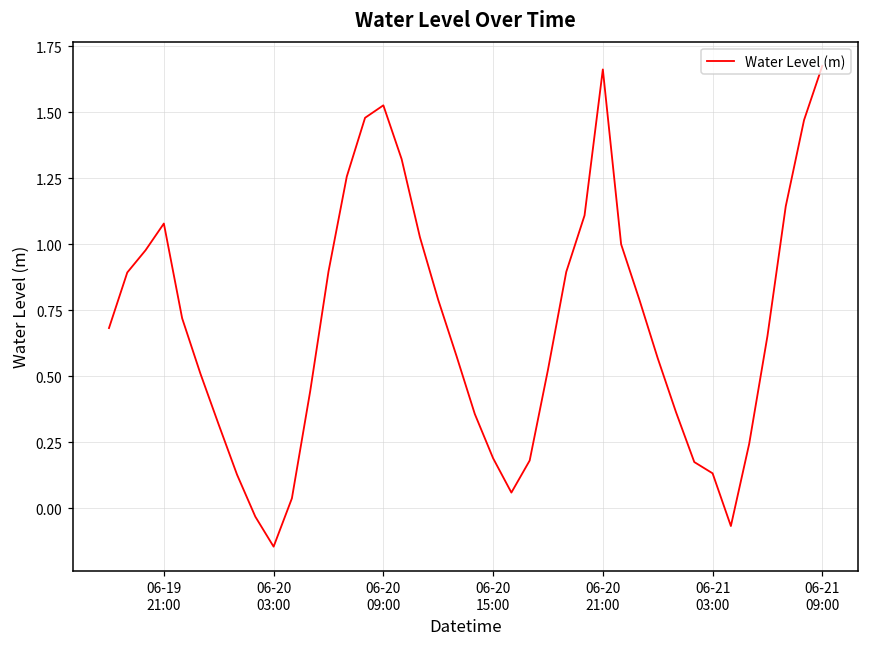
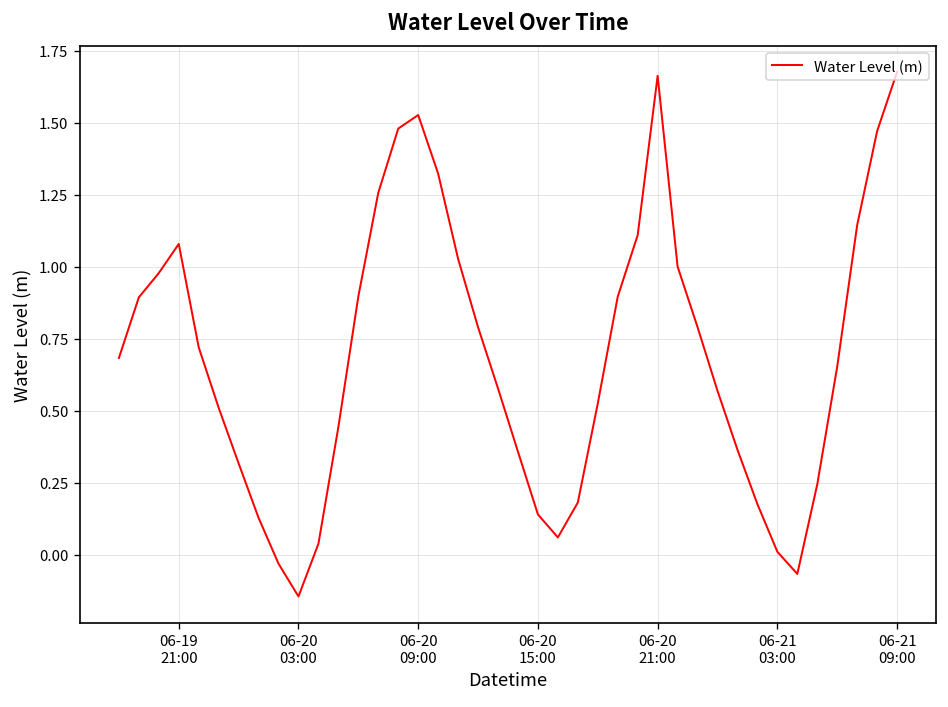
  {
    "06-19 21:00": 1.08,
    "06-20 03:00": -0.15,
    "06-20 09:00": 1.53,
-   "06-20 15:00": 0.19,
+   "06-20 15:00": 0.14,
    "06-20 21:00": 1.66,
-   "06-21 03:00": 0.13
+   "06-21 03:00": 0.01
  }
